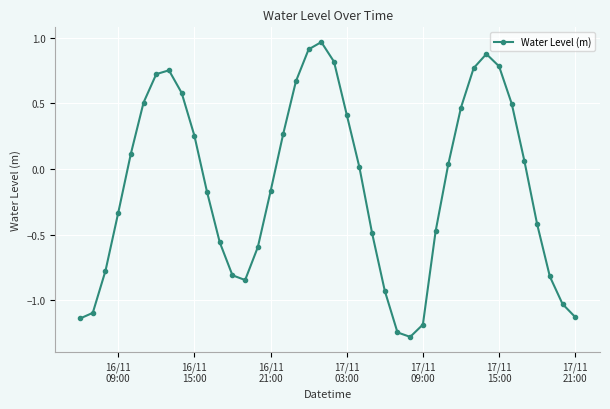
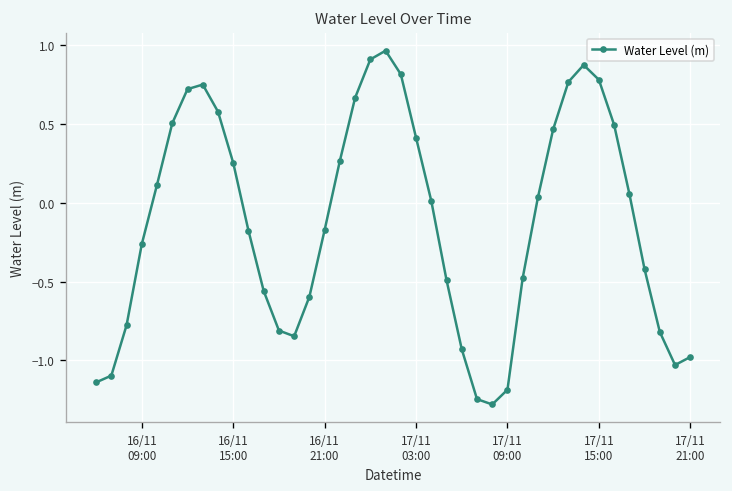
  {
-   "16/11 09:00": -0.34,
+   "16/11 09:00": -0.26,
    "16/11 15:00": 0.25,
    "16/11 21:00": -0.17,
    "17/11 03:00": 0.41,
    "17/11 09:00": -1.19,
    "17/11 15:00": 0.78,
-   "17/11 21:00": -1.13
+   "17/11 21:00": -0.98
  }
